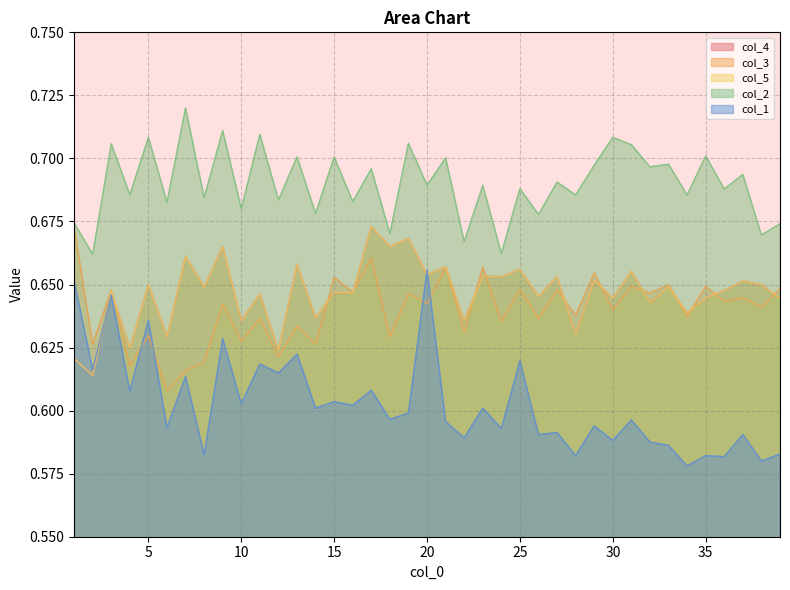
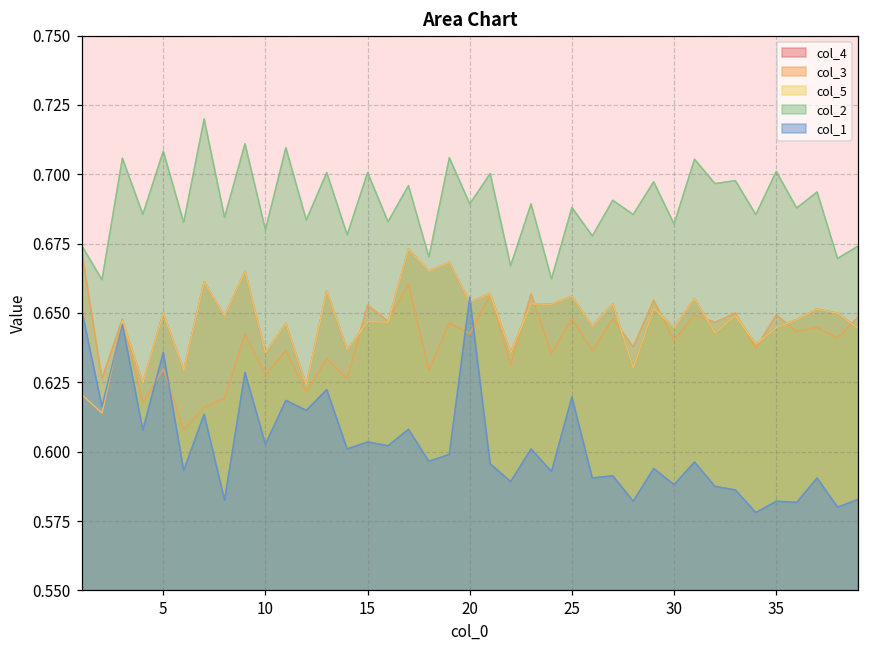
  {
    "col_2": {
      "5": 0.708,
      "10": 0.680,
      "15": 0.701,
      "20": 0.689,
      "25": 0.688,
-     "30": 0.708,
+     "30": 0.682,
      "35": 0.701
    },
    "col_1": {
      "5": 0.636,
      "10": 0.603,
      "15": 0.604,
      "20": 0.656,
      "25": 0.620,
      "30": 0.588,
      "35": 0.582
    }
  }
